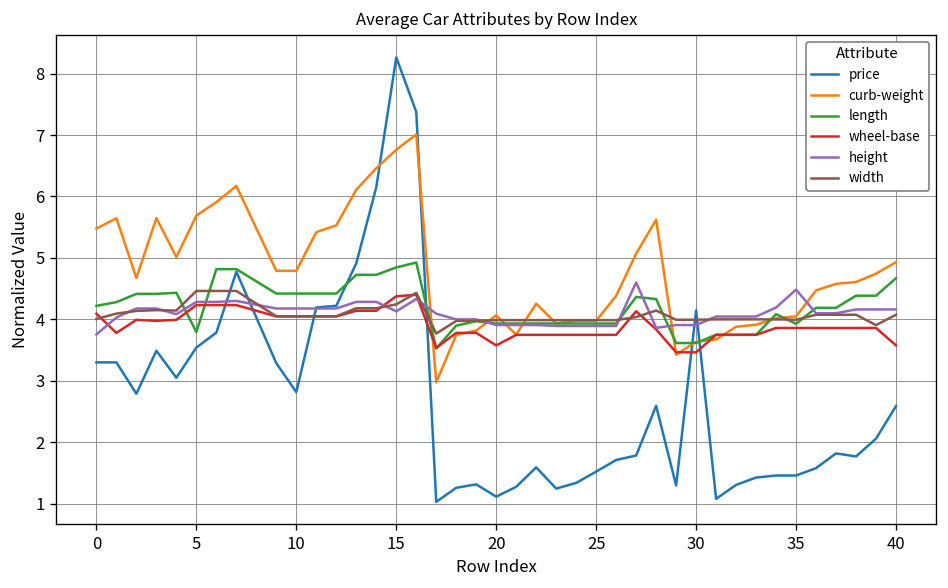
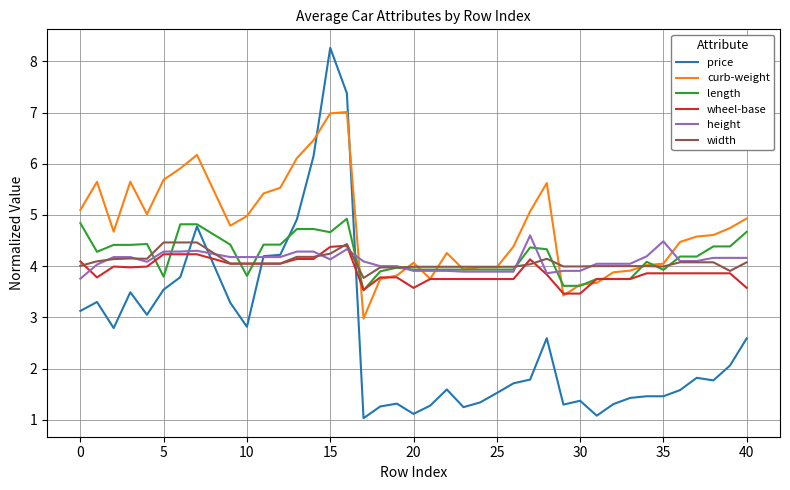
  {
    "price": {
-     "0": 3.3,
+     "0": 3.1,
      "5": 3.5,
      "10": 2.8,
      "15": 8.3,
      "20": 1.1,
      "25": 1.5,
-     "30": 4.1,
+     "30": 1.4,
      "35": 1.5,
      "40": 2.6
    },
    "curb-weight": {
-     "0": 5.5,
+     "0": 5.1,
      "5": 5.7,
-     "10": 4.8,
-     "15": 6.8,
+     "10": 5.0,
+     "15": 7.0,
      "20": 4.1,
      "35": 4.0,
      "40": 4.9
    },
    "length": {
-     "0": 4.2,
+     "0": 4.8,
      "5": 3.8,
-     "10": 4.4,
-     "15": 4.8,
+     "10": 3.8,
+     "15": 4.7,
      "35": 3.9,
      "40": 4.7
    },
    "wheel-base": {
      "0": 4.1,
      "5": 4.2,
      "15": 4.4,
      "20": 3.6,
      "25": 3.7,
      "30": 3.5,
      "35": 3.9,
      "40": 3.6
    },
    "height": {
      "0": 3.8,
      "5": 4.3,
      "10": 4.2,
      "15": 4.1,
      "30": 3.9,
      "35": 4.5,
      "40": 4.2
    },
    "width": {
      "0": 4.0,
      "5": 4.5,
      "15": 4.2,
      "20": 4.0,
      "30": 4.0,
      "35": 4.0,
      "40": 4.1
    }
  }
